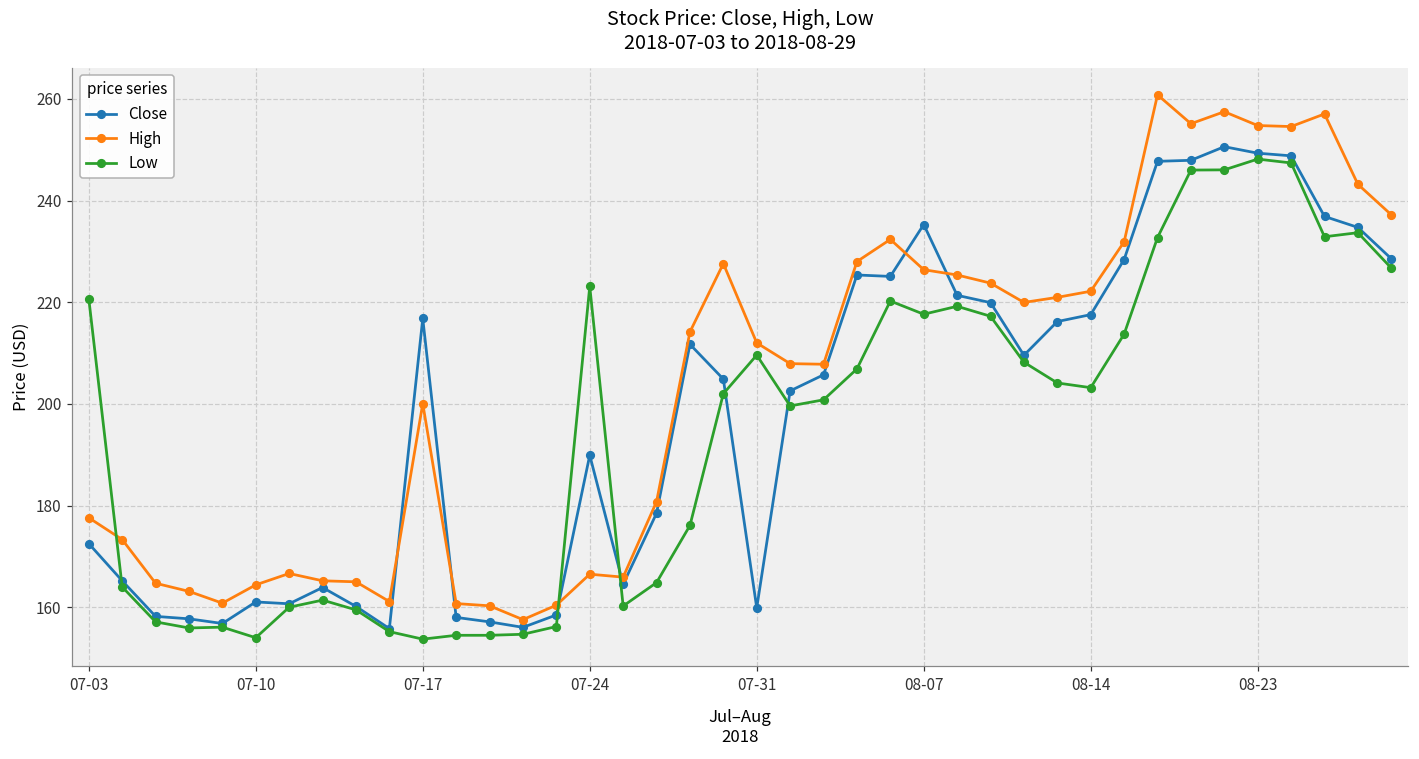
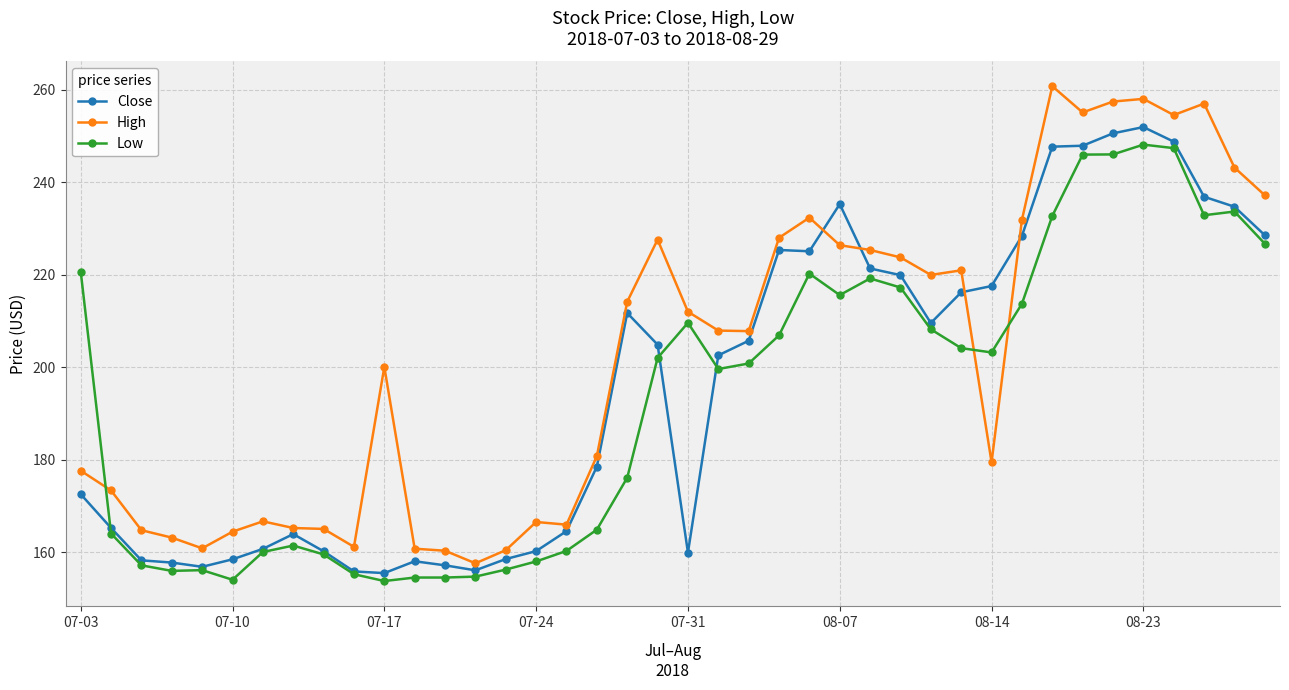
  {
    "Close": {
      "07-03": 173,
-     "07-10": 161,
-     "07-17": 217,
-     "07-24": 190,
+     "07-10": 158,
+     "07-17": 155,
+     "07-24": 160,
      "07-31": 160,
      "08-07": 235,
      "08-14": 218,
-     "08-23": 249
+     "08-23": 252
    },
    "High": {
      "07-03": 178,
      "07-10": 164,
      "07-17": 200,
      "07-24": 167,
      "07-31": 212,
      "08-07": 226,
-     "08-14": 222,
-     "08-23": 255
+     "08-14": 179,
+     "08-23": 258
    },
    "Low": {
      "07-03": 221,
      "07-10": 154,
      "07-17": 154,
-     "07-24": 223,
+     "07-24": 158,
      "07-31": 210,
-     "08-07": 218,
+     "08-07": 216,
      "08-14": 203,
      "08-23": 248
    }
  }
